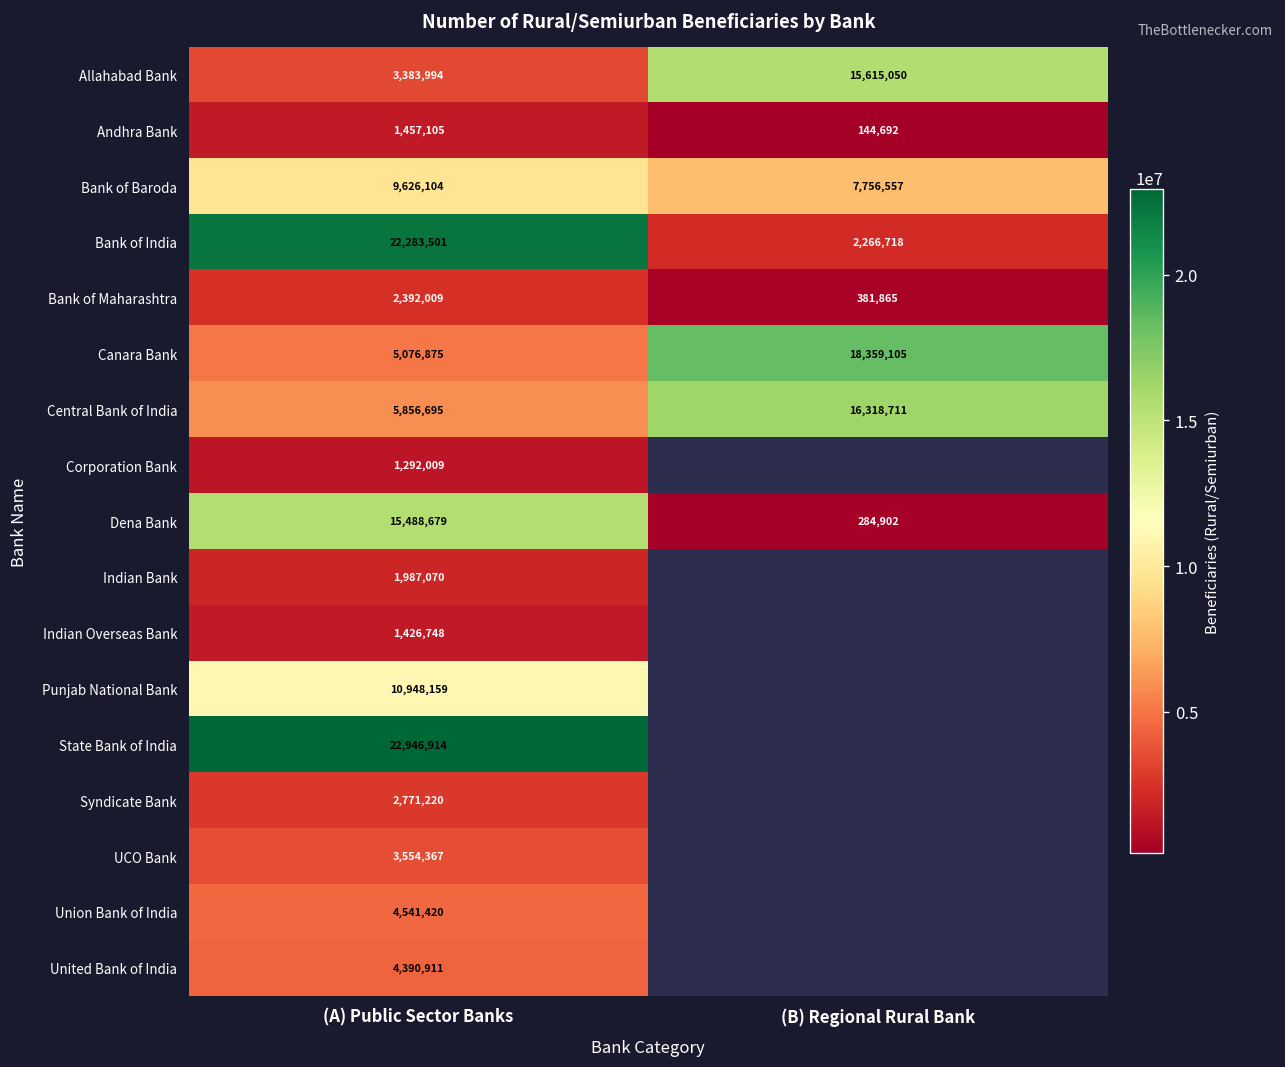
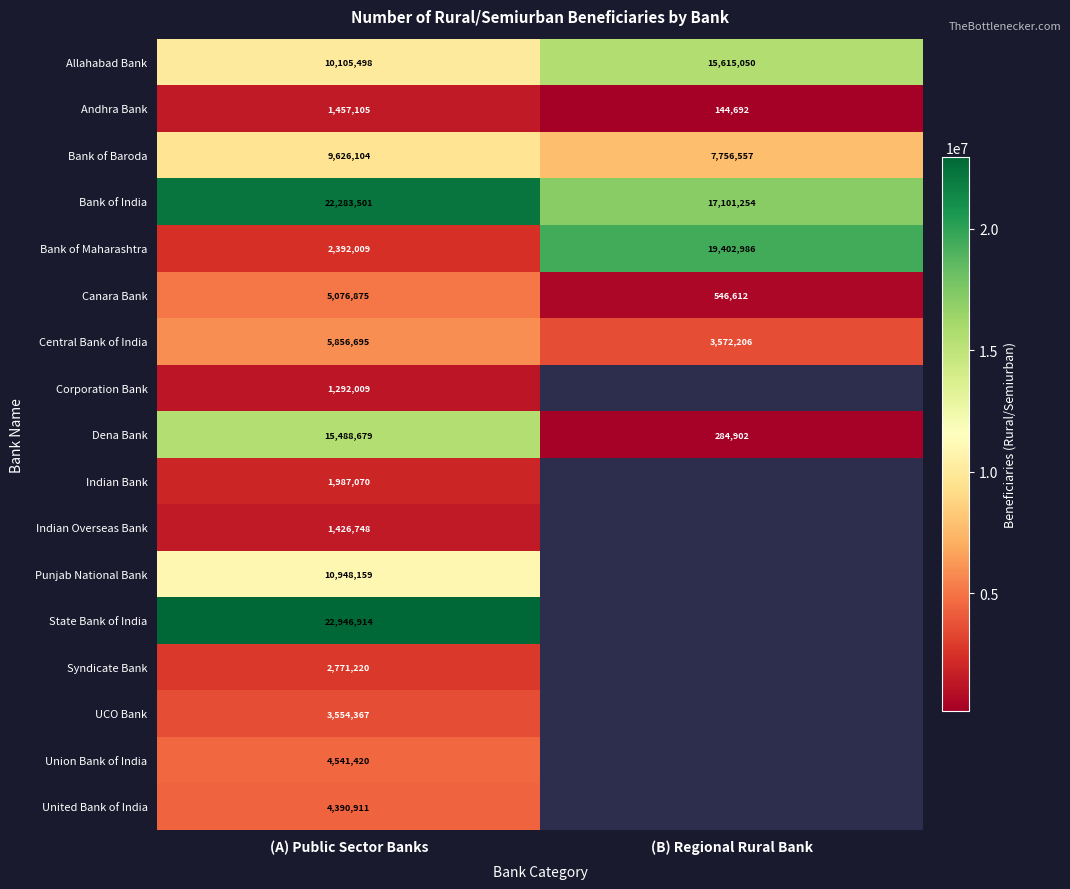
  {
    "Allahabad Bank": {
-     "(A) Public Sector Banks": "3,383,994",
+     "(A) Public Sector Banks": "10,105,498",
      "(B) Regional Rural Bank": "15,615,050"
    },
    "Andhra Bank": {
      "(A) Public Sector Banks": "1,457,105",
      "(B) Regional Rural Bank": "144,692"
    },
    "Bank of Baroda": {
      "(A) Public Sector Banks": "9,626,104",
      "(B) Regional Rural Bank": "7,756,557"
    },
    "Bank of India": {
      "(A) Public Sector Banks": "22,283,501",
-     "(B) Regional Rural Bank": "2,266,718"
+     "(B) Regional Rural Bank": "17,101,254"
    },
    "Bank of Maharashtra": {
      "(A) Public Sector Banks": "2,392,009",
-     "(B) Regional Rural Bank": "381,865"
+     "(B) Regional Rural Bank": "19,402,986"
    },
    "Canara Bank": {
      "(A) Public Sector Banks": "5,076,875",
-     "(B) Regional Rural Bank": "18,359,105"
+     "(B) Regional Rural Bank": "546,612"
    },
    "Central Bank of India": {
      "(A) Public Sector Banks": "5,856,695",
-     "(B) Regional Rural Bank": "16,318,711"
+     "(B) Regional Rural Bank": "3,572,206"
    },
    "Corporation Bank": {
      "(A) Public Sector Banks": "1,292,009"
    },
    "Dena Bank": {
      "(A) Public Sector Banks": "15,488,679",
      "(B) Regional Rural Bank": "284,902"
    },
    "Indian Bank": {
      "(A) Public Sector Banks": "1,987,070"
    },
    "Indian Overseas Bank": {
      "(A) Public Sector Banks": "1,426,748"
    },
    "Punjab National Bank": {
      "(A) Public Sector Banks": "10,948,159"
    },
    "State Bank of India": {
      "(A) Public Sector Banks": "22,946,914"
    },
    "Syndicate Bank": {
      "(A) Public Sector Banks": "2,771,220"
    },
    "UCO Bank": {
      "(A) Public Sector Banks": "3,554,367"
    },
    "Union Bank of India": {
      "(A) Public Sector Banks": "4,541,420"
    },
    "United Bank of India": {
      "(A) Public Sector Banks": "4,390,911"
    }
  }
